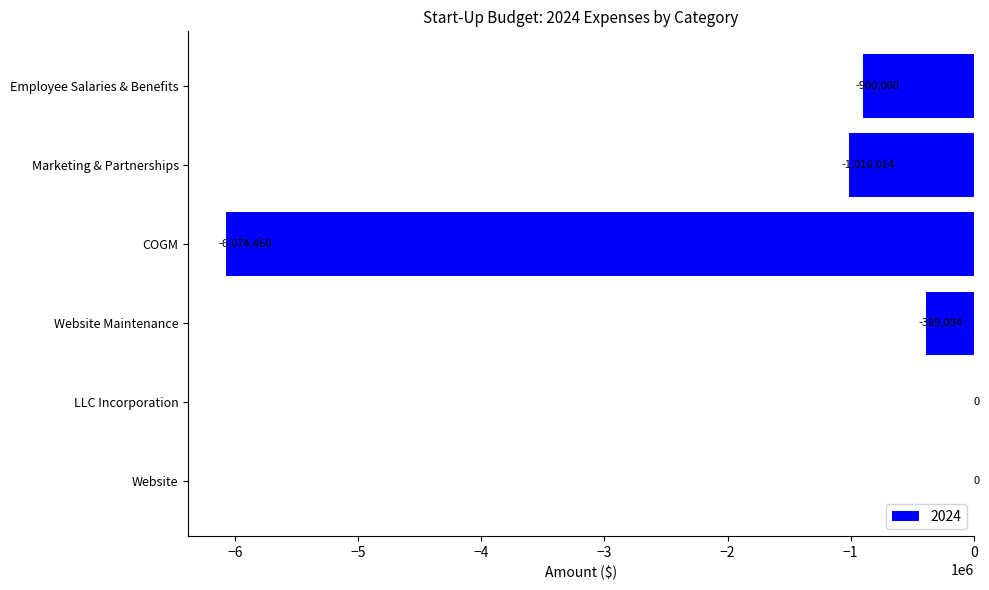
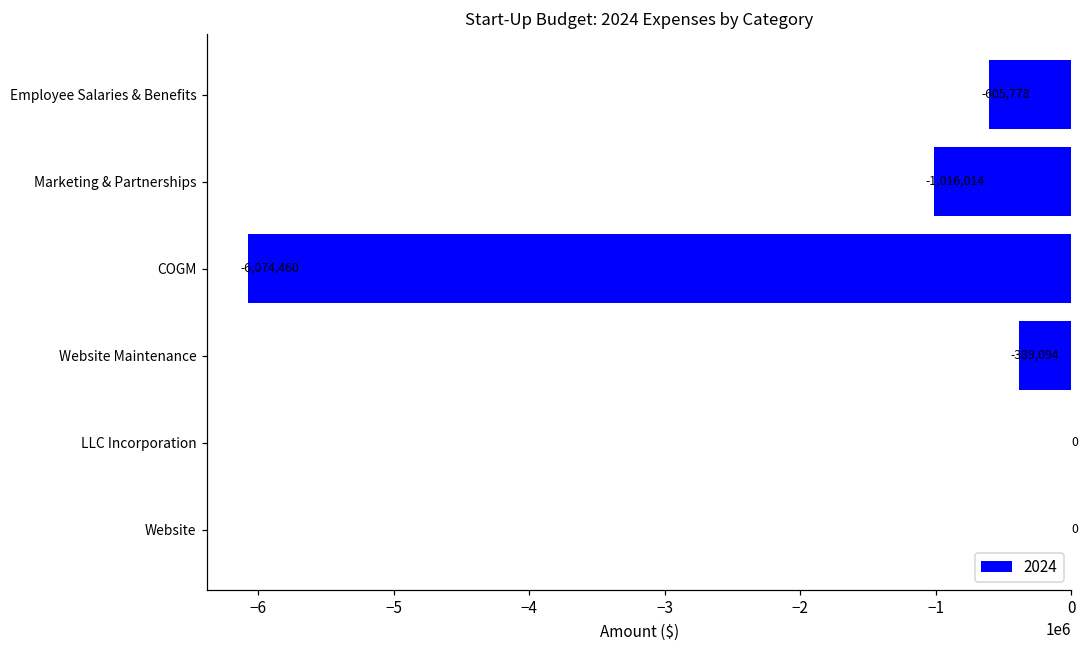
  {
-   "Employee Salaries & Benefits": "-900,000",
+   "Employee Salaries & Benefits": "-605,778",
    "Marketing & Partnerships": "-1,016,014",
    "COGM": "-6,074,460",
    "Website Maintenance": "-389,094",
    "LLC Incorporation": "0",
    "Website": "0"
  }
